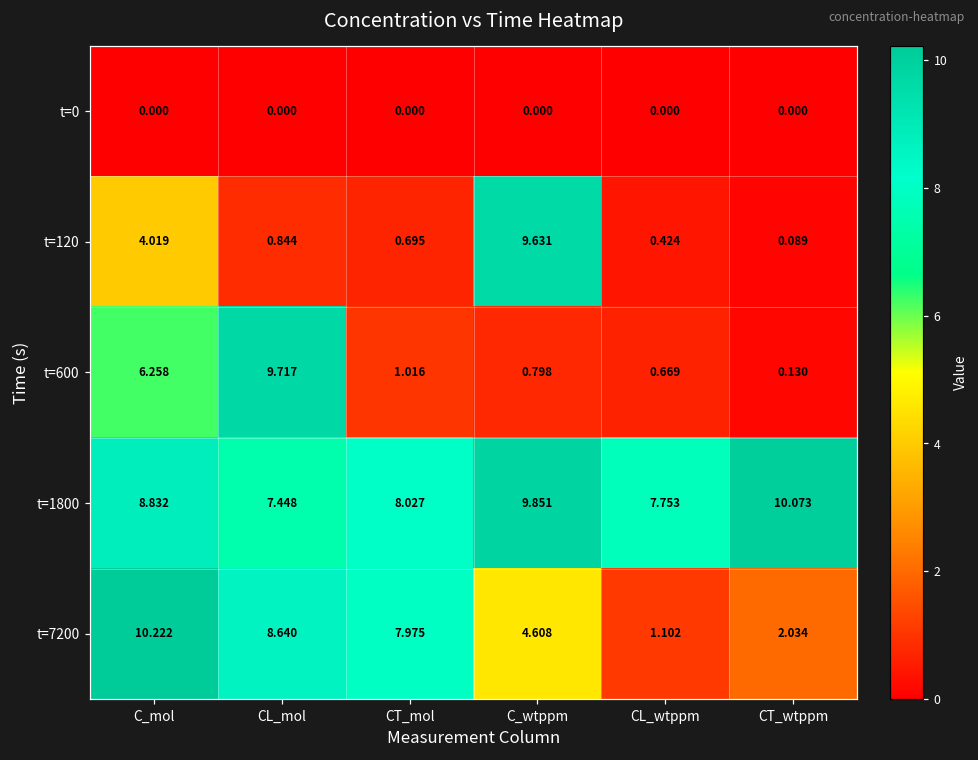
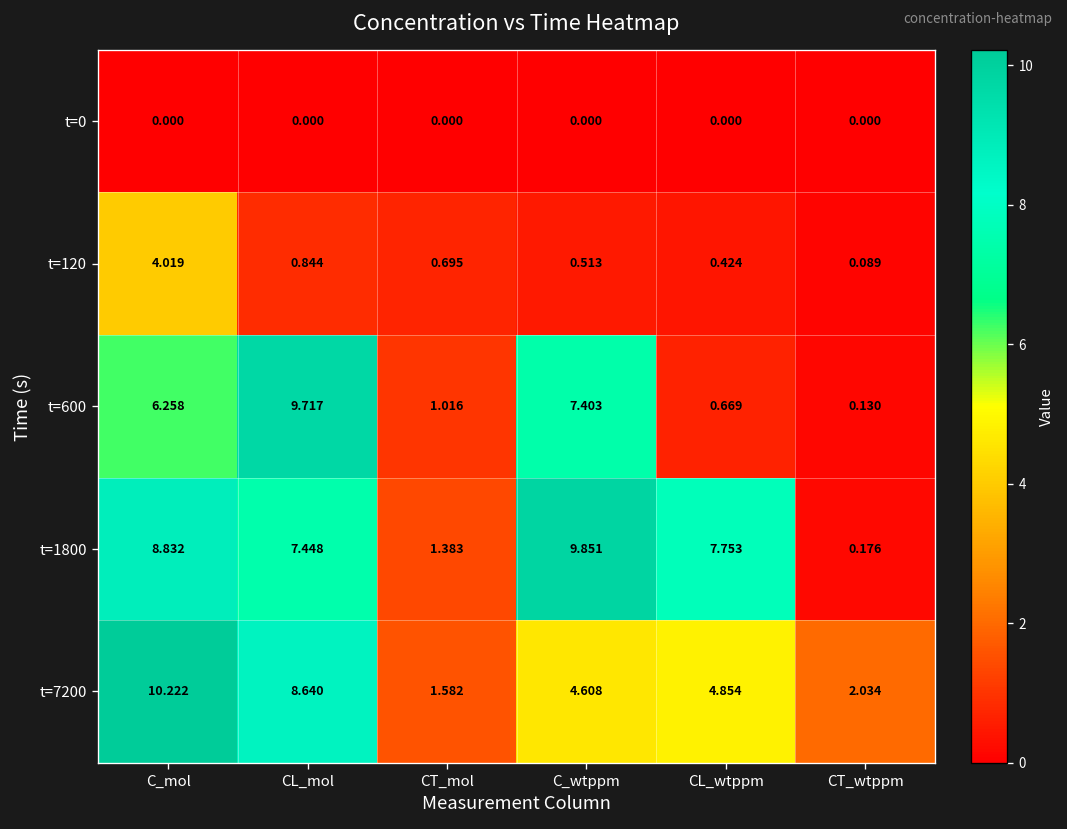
  {
    "t=0": {
      "C_mol": 0.000,
      "CL_mol": 0.000,
      "CT_mol": 0.000,
      "C_wtppm": 0.000,
      "CL_wtppm": 0.000,
      "CT_wtppm": 0.000
    },
    "t=120": {
      "C_mol": 4.019,
      "CL_mol": 0.844,
      "CT_mol": 0.695,
-     "C_wtppm": 9.631,
+     "C_wtppm": 0.513,
      "CL_wtppm": 0.424,
      "CT_wtppm": 0.089
    },
    "t=600": {
      "C_mol": 6.258,
      "CL_mol": 9.717,
      "CT_mol": 1.016,
-     "C_wtppm": 0.798,
+     "C_wtppm": 7.403,
      "CL_wtppm": 0.669,
      "CT_wtppm": 0.130
    },
    "t=1800": {
      "C_mol": 8.832,
      "CL_mol": 7.448,
-     "CT_mol": 8.027,
+     "CT_mol": 1.383,
      "C_wtppm": 9.851,
      "CL_wtppm": 7.753,
-     "CT_wtppm": 10.073
+     "CT_wtppm": 0.176
    },
    "t=7200": {
      "C_mol": 10.222,
      "CL_mol": 8.640,
-     "CT_mol": 7.975,
+     "CT_mol": 1.582,
      "C_wtppm": 4.608,
-     "CL_wtppm": 1.102,
+     "CL_wtppm": 4.854,
      "CT_wtppm": 2.034
    }
  }
